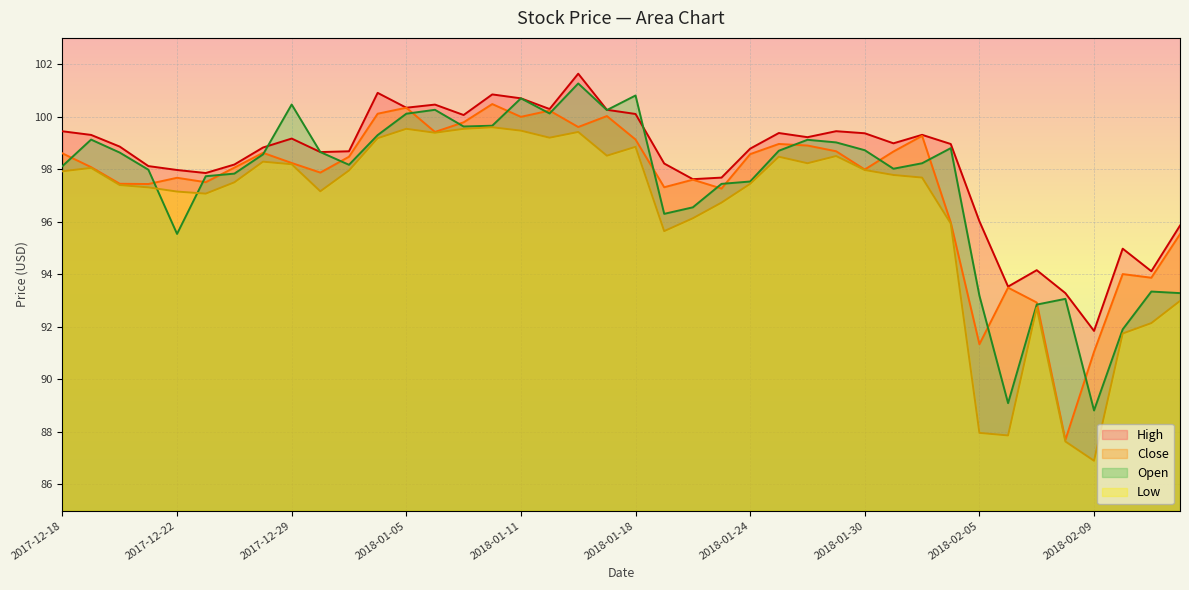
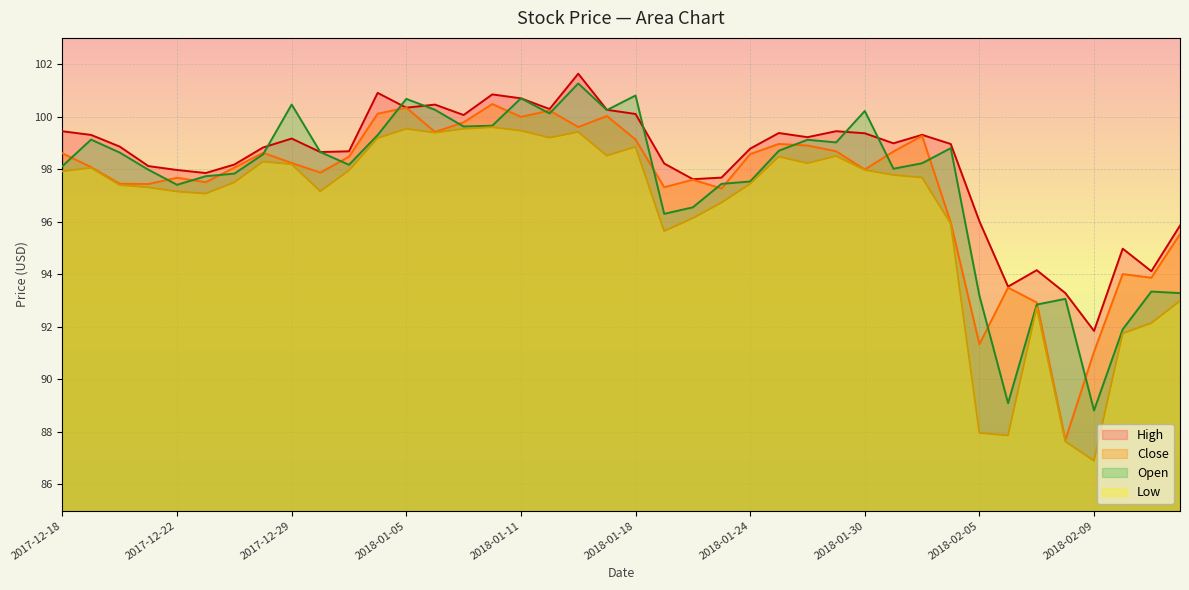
  {
    "Open": {
      "2017-12-18": 98.1,
-     "2017-12-22": 95.5,
+     "2017-12-22": 97.4,
      "2017-12-29": 100.5,
-     "2018-01-05": 100.1,
+     "2018-01-05": 100.7,
      "2018-01-18": 100.8,
-     "2018-01-30": 98.7,
+     "2018-01-30": 100.2,
      "2018-02-05": 93.2,
      "2018-02-09": 88.8
    }
  }
